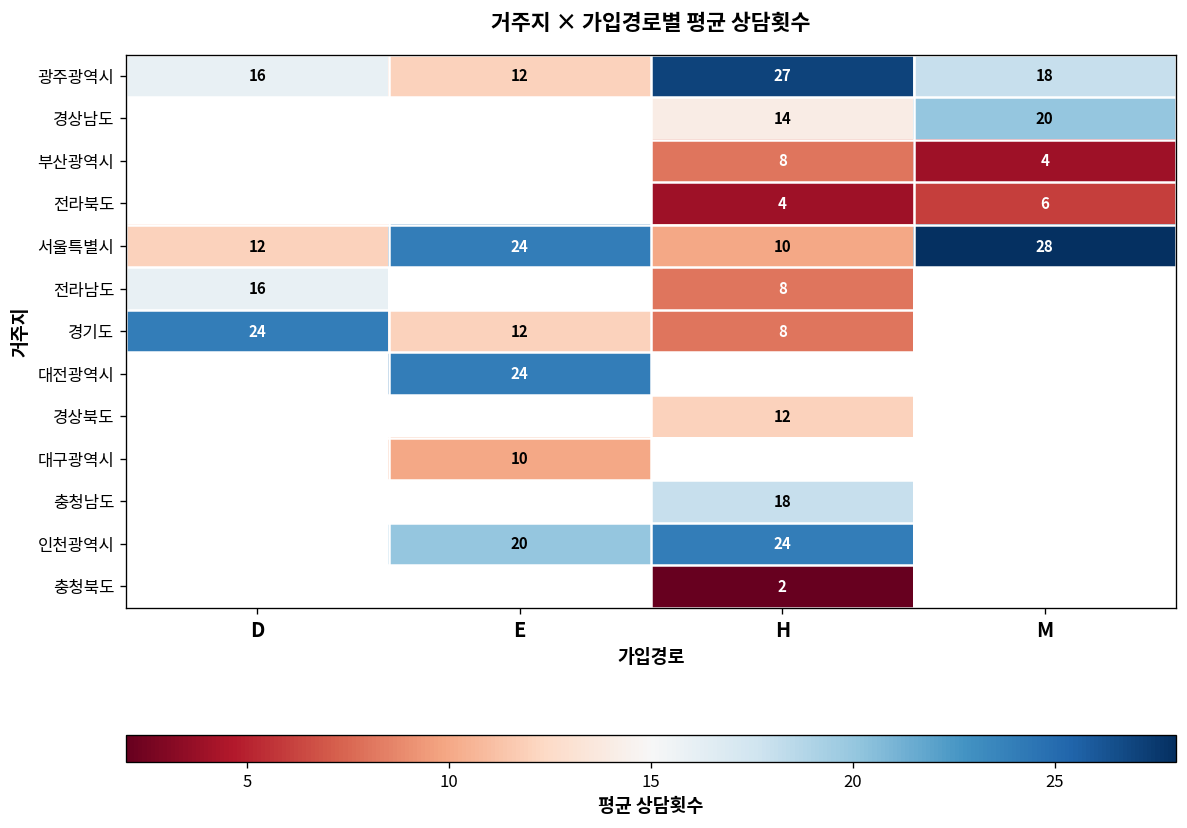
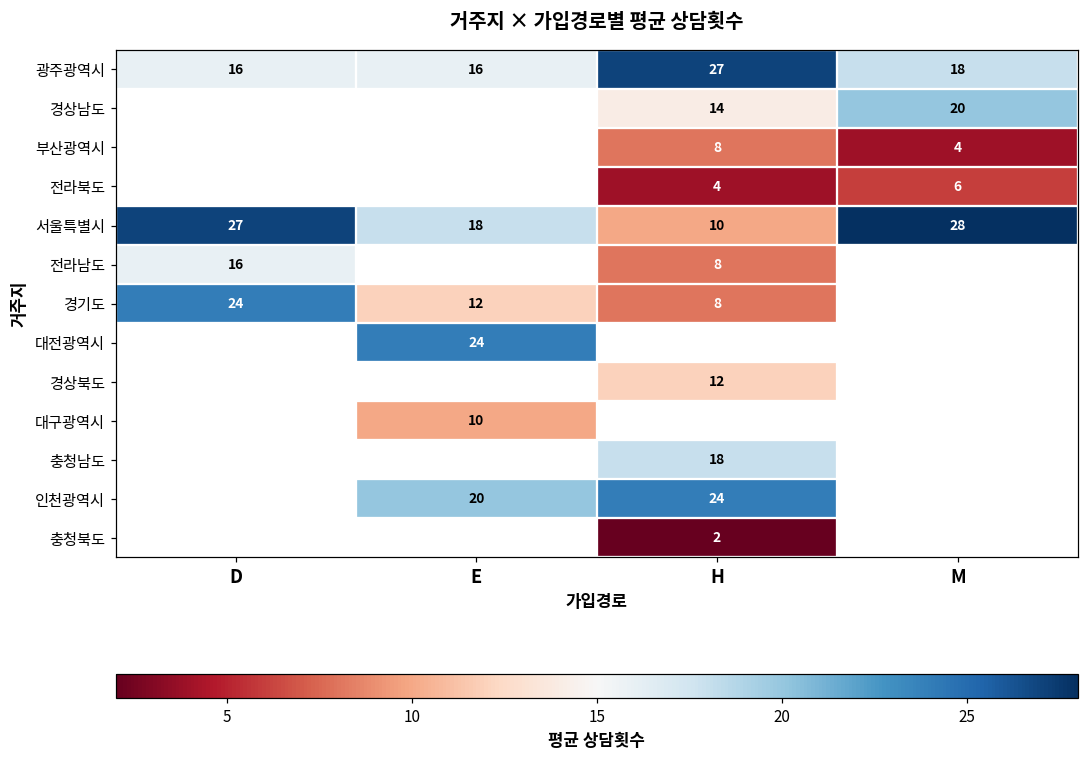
  {
    "광주광역시": {
      "D": 16,
-     "E": 12,
+     "E": 16,
      "H": 27,
      "M": 18
    },
    "경상남도": {
      "H": 14,
      "M": 20
    },
    "부산광역시": {
      "H": 8,
      "M": 4
    },
    "전라북도": {
      "H": 4,
      "M": 6
    },
    "서울특별시": {
-     "D": 12,
-     "E": 24,
+     "D": 27,
+     "E": 18,
      "H": 10,
      "M": 28
    },
    "전라남도": {
      "D": 16,
      "H": 8
    },
    "경기도": {
      "D": 24,
      "E": 12,
      "H": 8
    },
    "대전광역시": {
      "E": 24
    },
    "경상북도": {
      "H": 12
    },
    "대구광역시": {
      "E": 10
    },
    "충청남도": {
      "H": 18
    },
    "인천광역시": {
      "E": 20,
      "H": 24
    },
    "충청북도": {
      "H": 2
    }
  }
